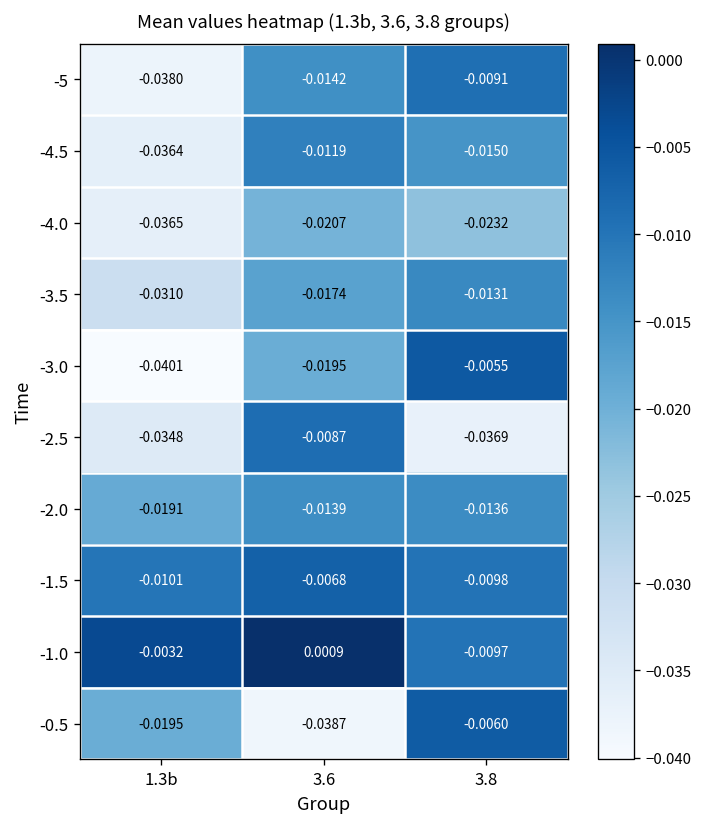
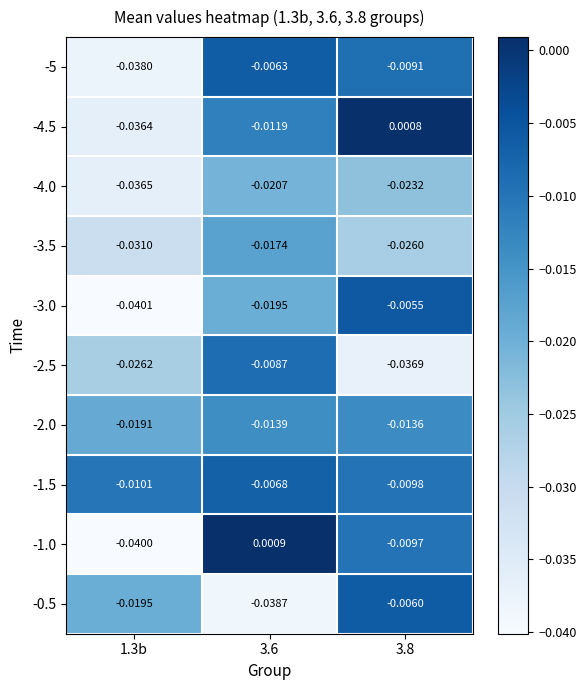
  {
    "-5": {
      "1.3b": -0.0380,
-     "3.6": -0.0142,
+     "3.6": -0.0063,
      "3.8": -0.0091
    },
    "-4.5": {
      "1.3b": -0.0364,
      "3.6": -0.0119,
-     "3.8": -0.0150
+     "3.8": 0.0008
    },
    "-4.0": {
      "1.3b": -0.0365,
      "3.6": -0.0207,
      "3.8": -0.0232
    },
    "-3.5": {
      "1.3b": -0.0310,
      "3.6": -0.0174,
-     "3.8": -0.0131
+     "3.8": -0.0260
    },
    "-3.0": {
      "1.3b": -0.0401,
      "3.6": -0.0195,
      "3.8": -0.0055
    },
    "-2.5": {
-     "1.3b": -0.0348,
+     "1.3b": -0.0262,
      "3.6": -0.0087,
      "3.8": -0.0369
    },
    "-2.0": {
      "1.3b": -0.0191,
      "3.6": -0.0139,
      "3.8": -0.0136
    },
    "-1.5": {
      "1.3b": -0.0101,
      "3.6": -0.0068,
      "3.8": -0.0098
    },
    "-1.0": {
-     "1.3b": -0.0032,
+     "1.3b": -0.0400,
      "3.6": 0.0009,
      "3.8": -0.0097
    },
    "-0.5": {
      "1.3b": -0.0195,
      "3.6": -0.0387,
      "3.8": -0.0060
    }
  }
